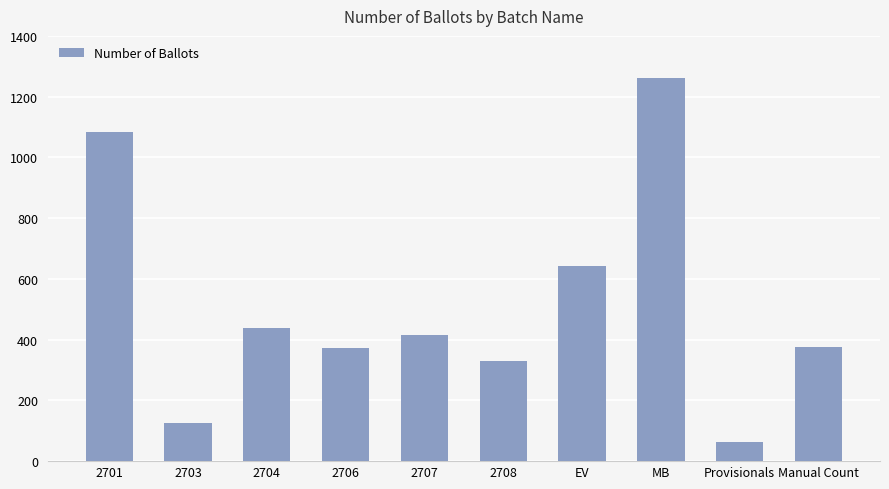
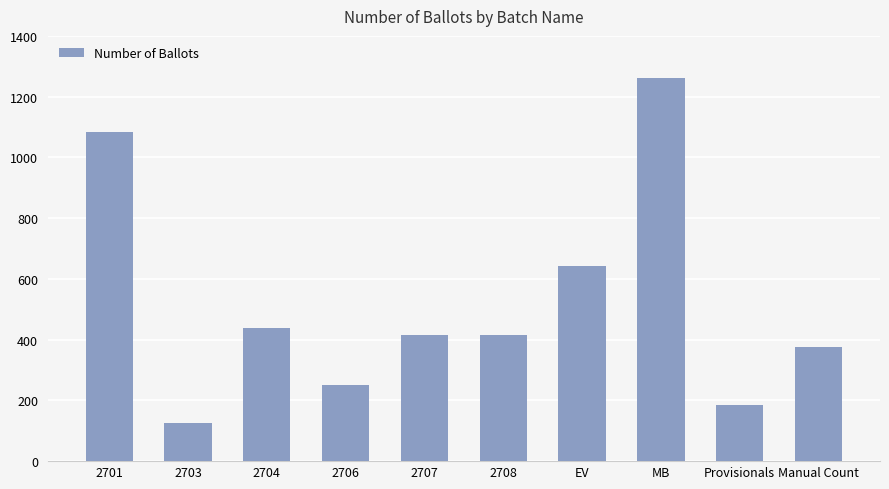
  {
    "2701": 1080,
    "2703": 130,
    "2704": 440,
-   "2706": 370,
+   "2706": 250,
    "2707": 410,
-   "2708": 330,
+   "2708": 410,
    "EV": 640,
    "MB": 1260,
-   "Provisionals": 60,
+   "Provisionals": 190,
    "Manual Count": 380
  }
